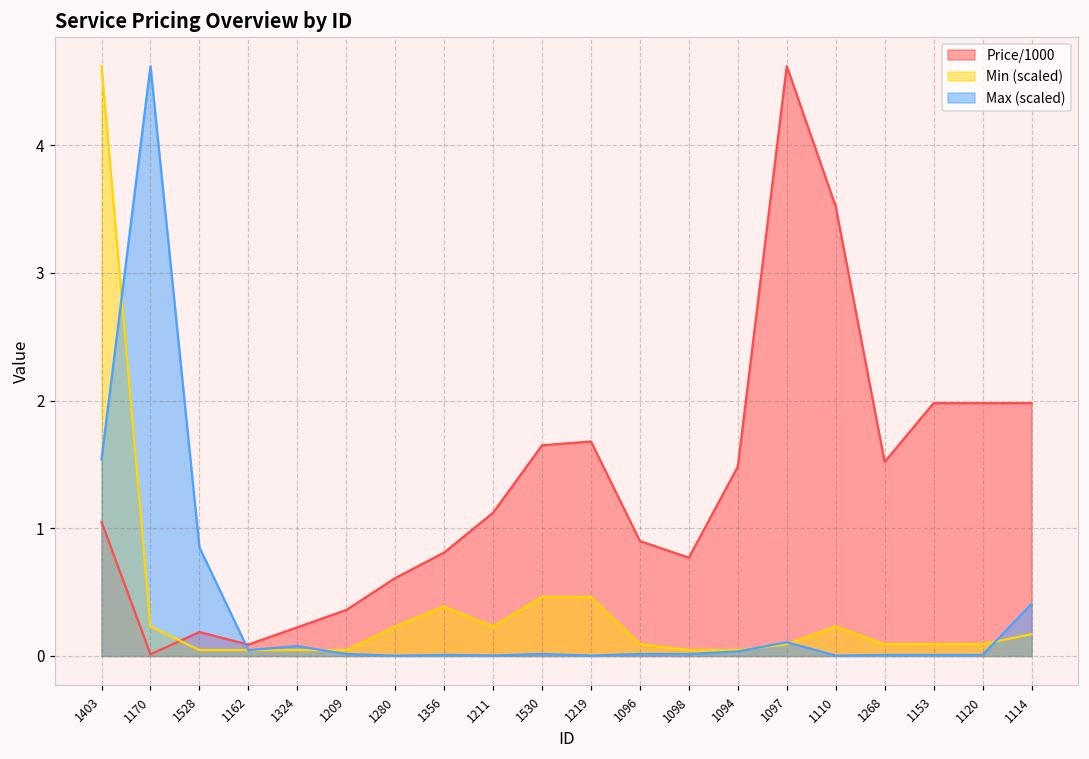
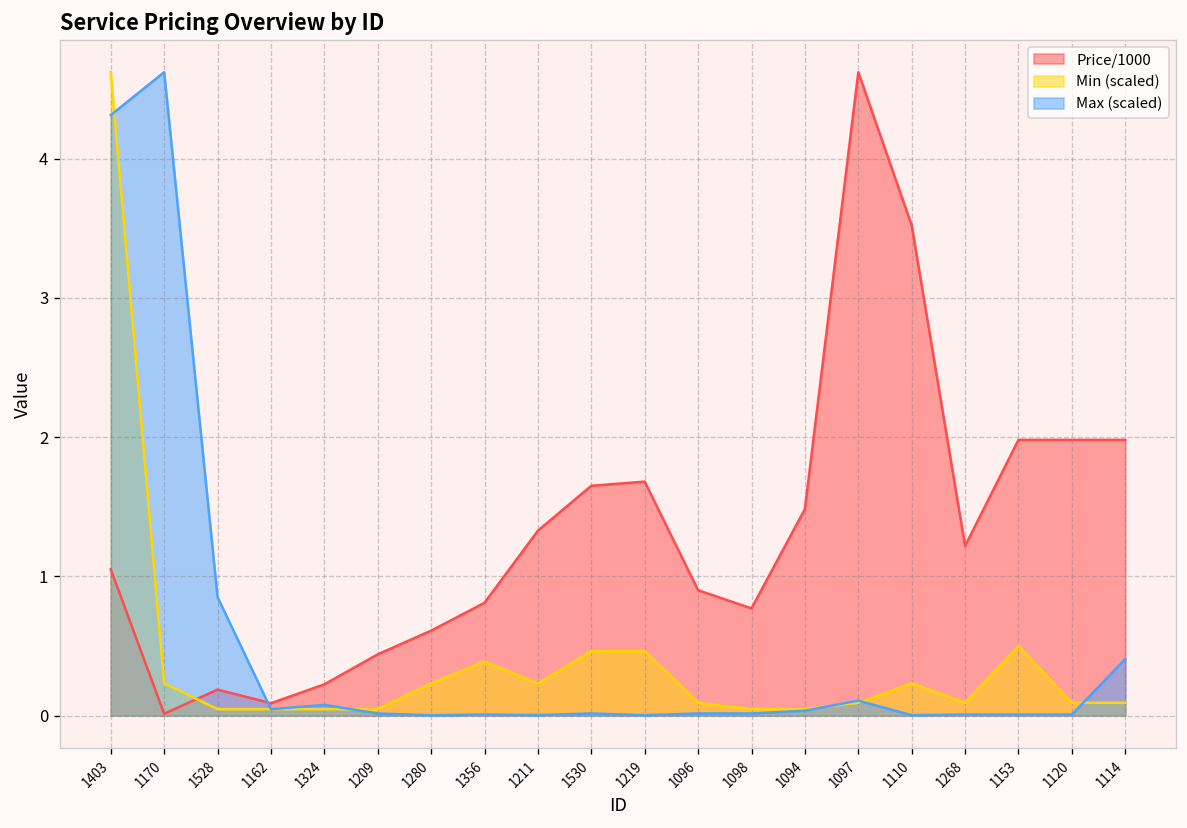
  {
    "Price/1000": {
      "1403": 1.05,
      "1170": 0.01,
      "1528": 0.19,
      "1162": 0.09,
      "1324": 0.22,
-     "1209": 0.36,
+     "1209": 0.44,
      "1280": 0.61,
      "1356": 0.81,
-     "1211": 1.12,
+     "1211": 1.33,
      "1530": 1.65,
      "1219": 1.68,
      "1096": 0.90,
      "1098": 0.77,
      "1094": 1.48,
      "1097": 4.62,
      "1110": 3.52,
-     "1268": 1.52,
+     "1268": 1.22,
      "1153": 1.98,
      "1120": 1.98,
      "1114": 1.98
    },
    "Min (scaled)": {
      "1403": 4.62,
      "1170": 0.23,
      "1528": 0.05,
      "1324": 0.05,
      "1209": 0.05,
      "1280": 0.23,
      "1356": 0.39,
      "1211": 0.23,
      "1530": 0.46,
      "1219": 0.46,
      "1096": 0.09,
      "1098": 0.05,
      "1110": 0.23,
      "1268": 0.09,
-     "1153": 0.09,
+     "1153": 0.50,
      "1120": 0.09,
-     "1114": 0.17
+     "1114": 0.09
    },
    "Max (scaled)": {
-     "1403": 1.54,
+     "1403": 4.31,
      "1170": 4.62,
      "1528": 0.85,
      "1324": 0.08,
      "1209": 0.02,
      "1280": 0.00,
      "1356": 0.01,
      "1211": 0.00,
      "1530": 0.02,
      "1219": 0.00,
      "1096": 0.02,
      "1098": 0.02,
      "1110": 0.00,
      "1268": 0.01,
      "1153": 0.01,
      "1120": 0.01,
      "1114": 0.41
    }
  }
